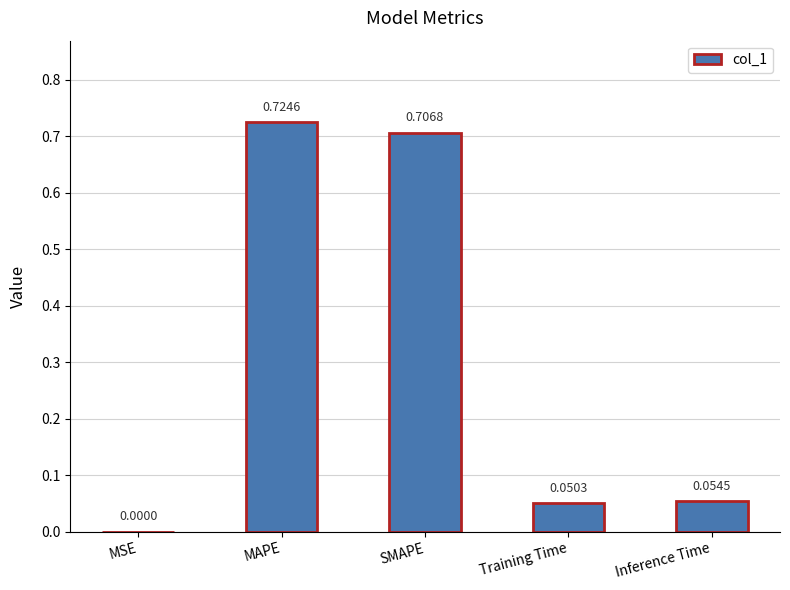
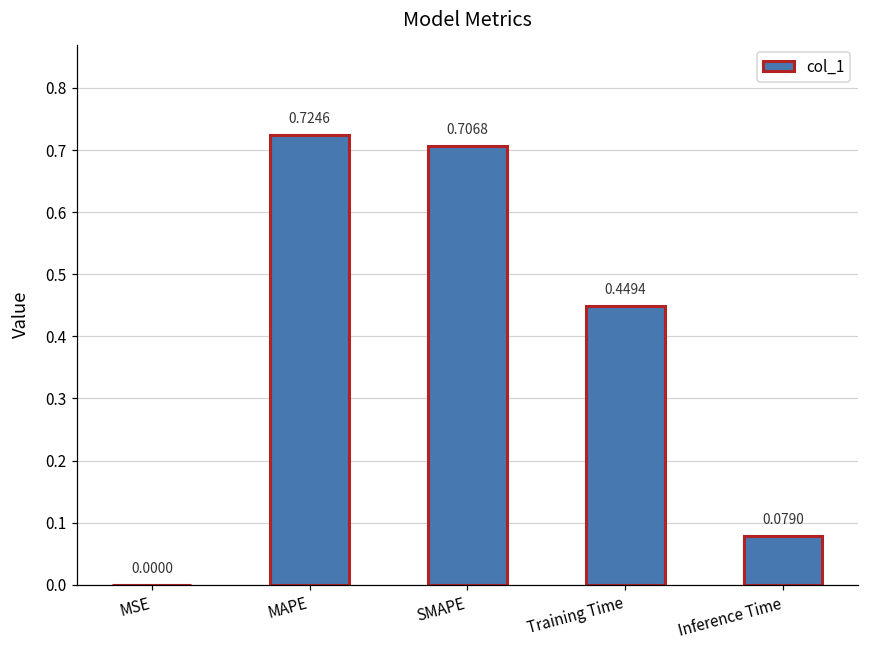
  {
    "MSE": 0.0000,
    "MAPE": 0.7246,
    "SMAPE": 0.7068,
-   "Training Time": 0.0503,
-   "Inference Time": 0.0545
+   "Training Time": 0.4494,
+   "Inference Time": 0.0790
  }
